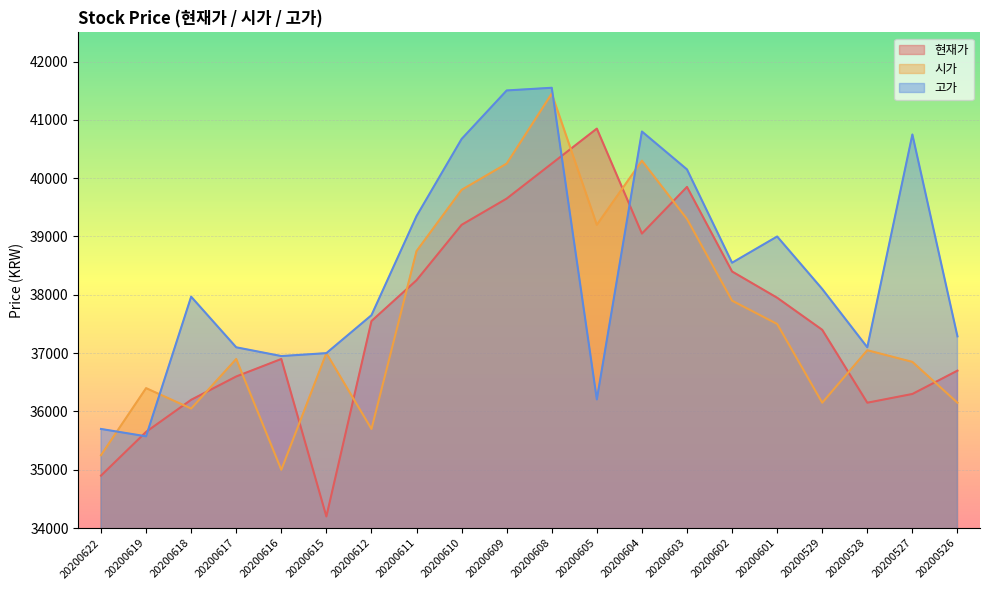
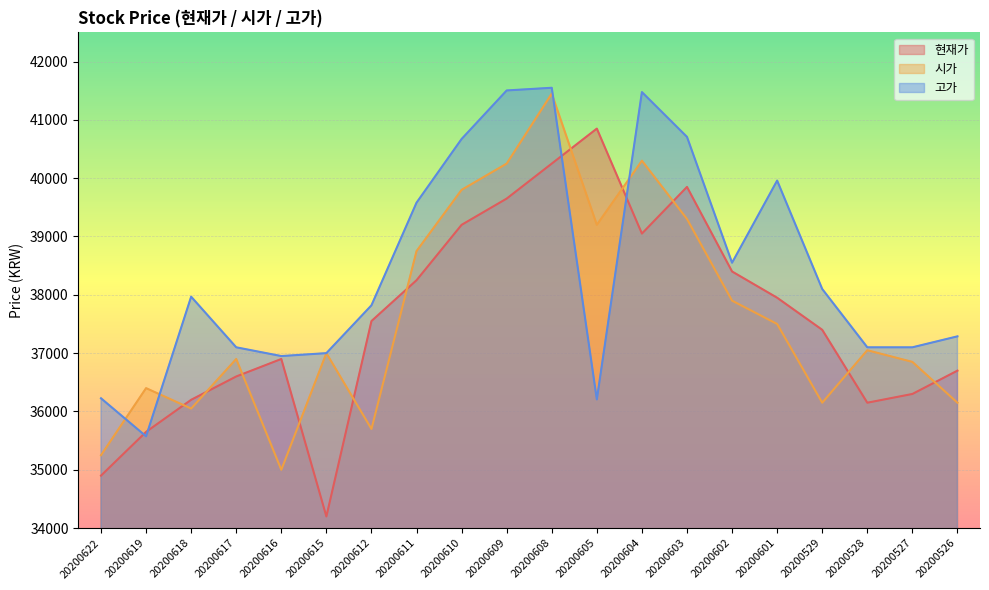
  {
    "고가": {
-     "20200622": 35700,
+     "20200622": 36200,
      "20200619": 35600,
      "20200618": 38000,
      "20200617": 37100,
      "20200616": 37000,
-     "20200612": 37700,
-     "20200611": 39400,
+     "20200612": 37800,
+     "20200611": 39600,
      "20200610": 40700,
      "20200609": 41500,
      "20200608": 41600,
      "20200605": 36200,
-     "20200604": 40800,
-     "20200603": 40200,
+     "20200604": 41500,
+     "20200603": 40700,
      "20200602": 38600,
-     "20200601": 39000,
+     "20200601": 40000,
      "20200529": 38100,
      "20200528": 37100,
-     "20200527": 40700,
+     "20200527": 37100,
      "20200526": 37300
    }
  }
